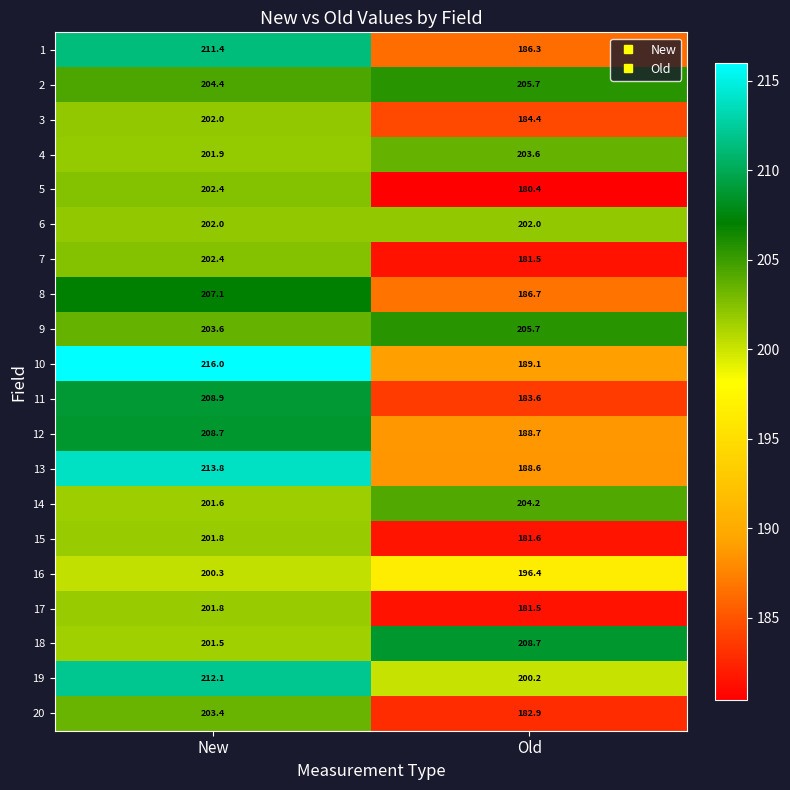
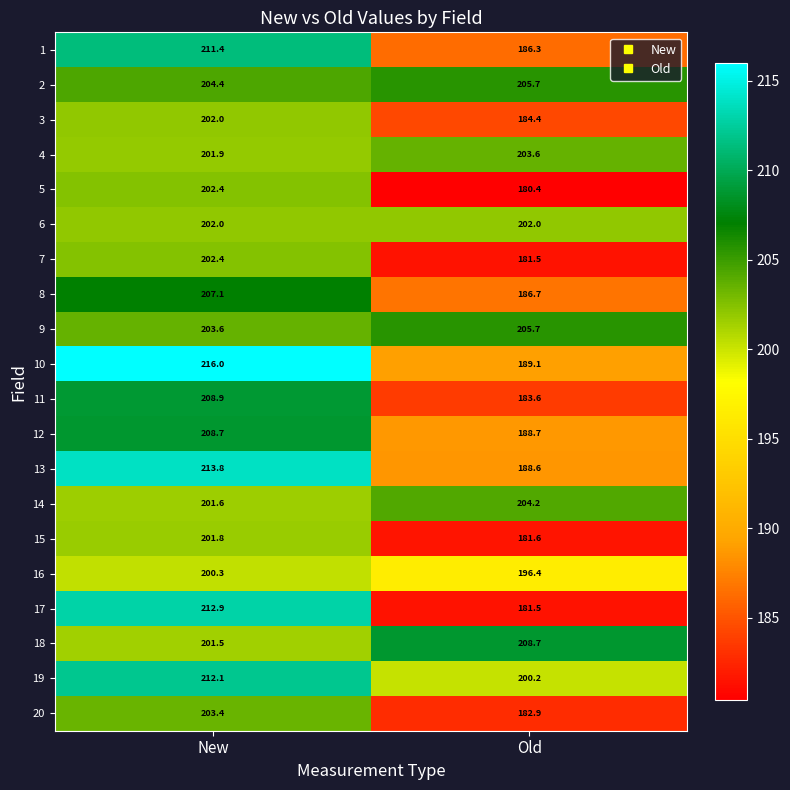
  {
    "1": {
      "New": 211.4,
      "Old": 186.3
    },
    "2": {
      "New": 204.4,
      "Old": 205.7
    },
    "3": {
      "New": 202.0,
      "Old": 184.4
    },
    "4": {
      "New": 201.9,
      "Old": 203.6
    },
    "5": {
      "New": 202.4,
      "Old": 180.4
    },
    "6": {
      "New": 202.0,
      "Old": 202.0
    },
    "7": {
      "New": 202.4,
      "Old": 181.5
    },
    "8": {
      "New": 207.1,
      "Old": 186.7
    },
    "9": {
      "New": 203.6,
      "Old": 205.7
    },
    "10": {
      "New": 216.0,
      "Old": 189.1
    },
    "11": {
      "New": 208.9,
      "Old": 183.6
    },
    "12": {
      "New": 208.7,
      "Old": 188.7
    },
    "13": {
      "New": 213.8,
      "Old": 188.6
    },
    "14": {
      "New": 201.6,
      "Old": 204.2
    },
    "15": {
      "New": 201.8,
      "Old": 181.6
    },
    "16": {
      "New": 200.3,
      "Old": 196.4
    },
    "17": {
-     "New": 201.8,
+     "New": 212.9,
      "Old": 181.5
    },
    "18": {
      "New": 201.5,
      "Old": 208.7
    },
    "19": {
      "New": 212.1,
      "Old": 200.2
    },
    "20": {
      "New": 203.4,
      "Old": 182.9
    }
  }
